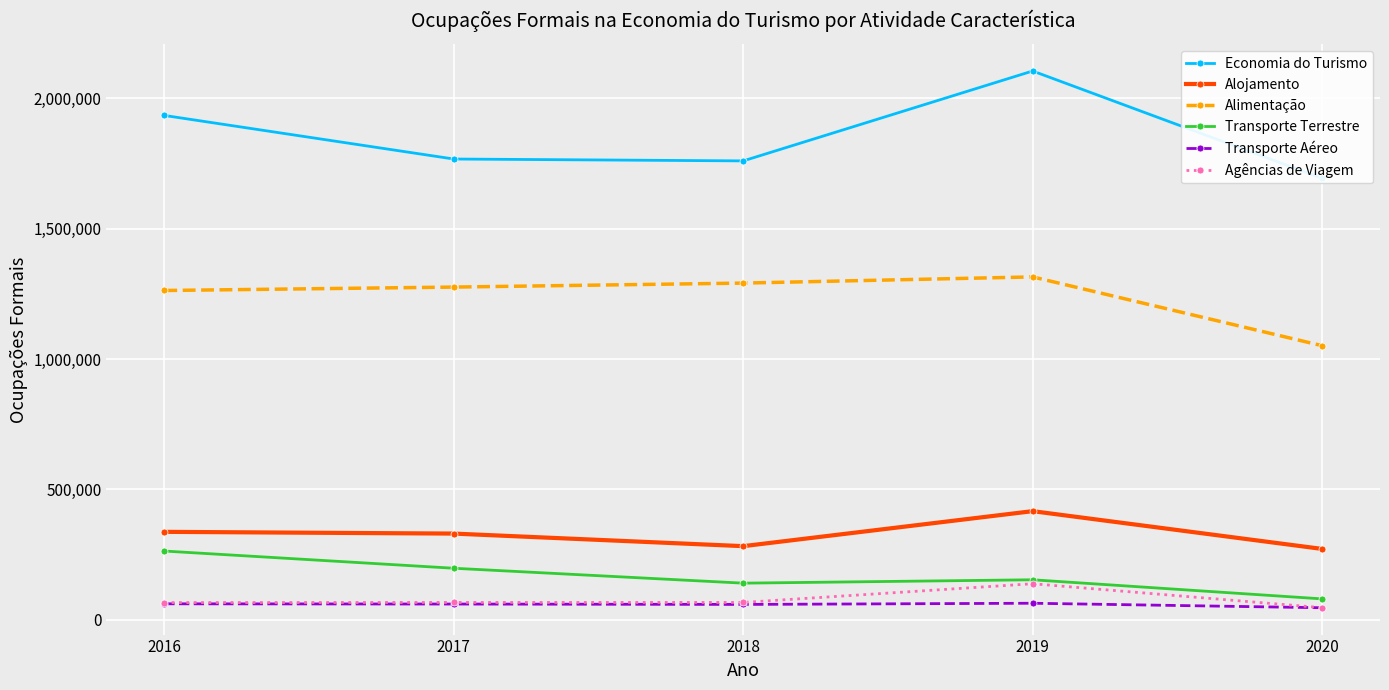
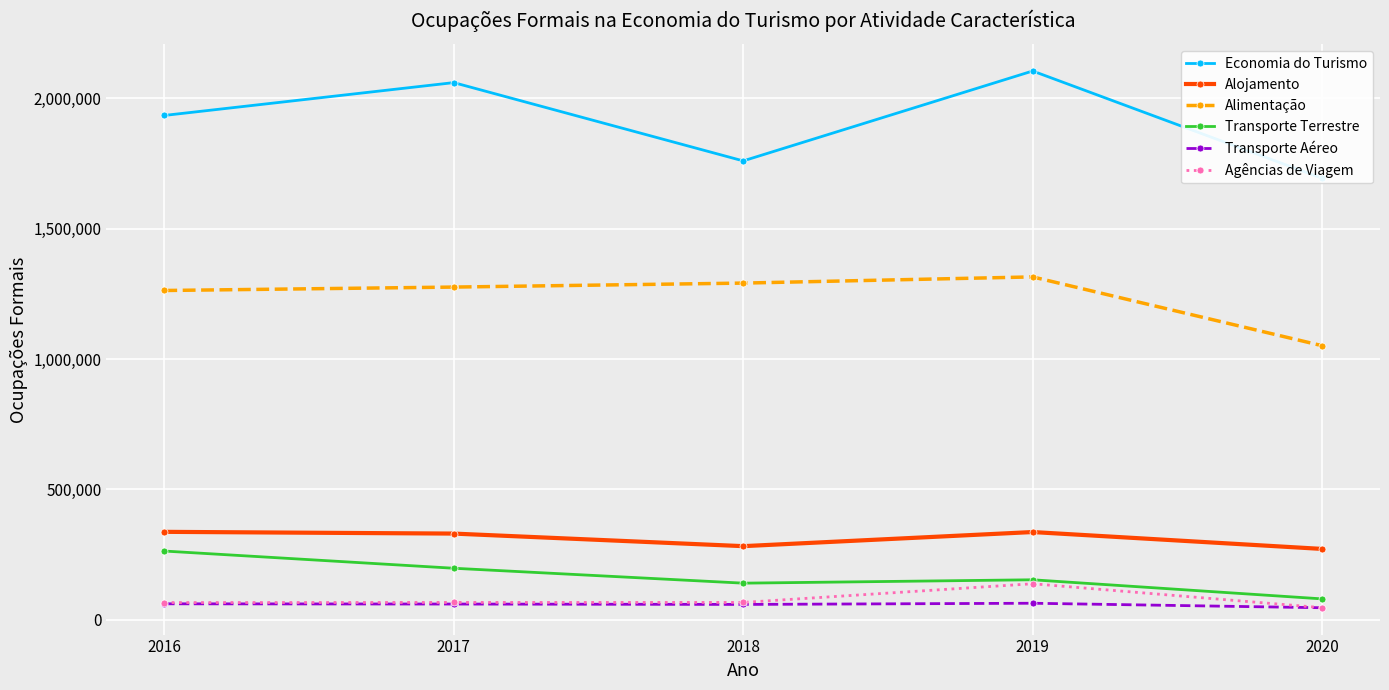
  {
    "Economia do Turismo": {
      "2016": "1,930,000",
-     "2017": "1,770,000",
+     "2017": "2,060,000",
      "2018": "1,760,000",
      "2019": "2,100,000"
    },
    "Alojamento": {
      "2016": "340,000",
      "2017": "330,000",
      "2018": "280,000",
-     "2019": "420,000",
+     "2019": "340,000",
      "2020": "270,000"
    },
    "Alimentação": {
      "2016": "1,260,000",
      "2017": "1,280,000",
      "2018": "1,290,000",
      "2019": "1,310,000",
      "2020": "1,050,000"
    },
    "Transporte Terrestre": {
      "2016": "260,000",
      "2017": "200,000",
      "2018": "140,000",
      "2019": "150,000",
      "2020": "80,000"
    },
    "Transporte Aéreo": {
      "2019": "60,000"
    },
    "Agências de Viagem": {
      "2019": "140,000"
    }
  }
